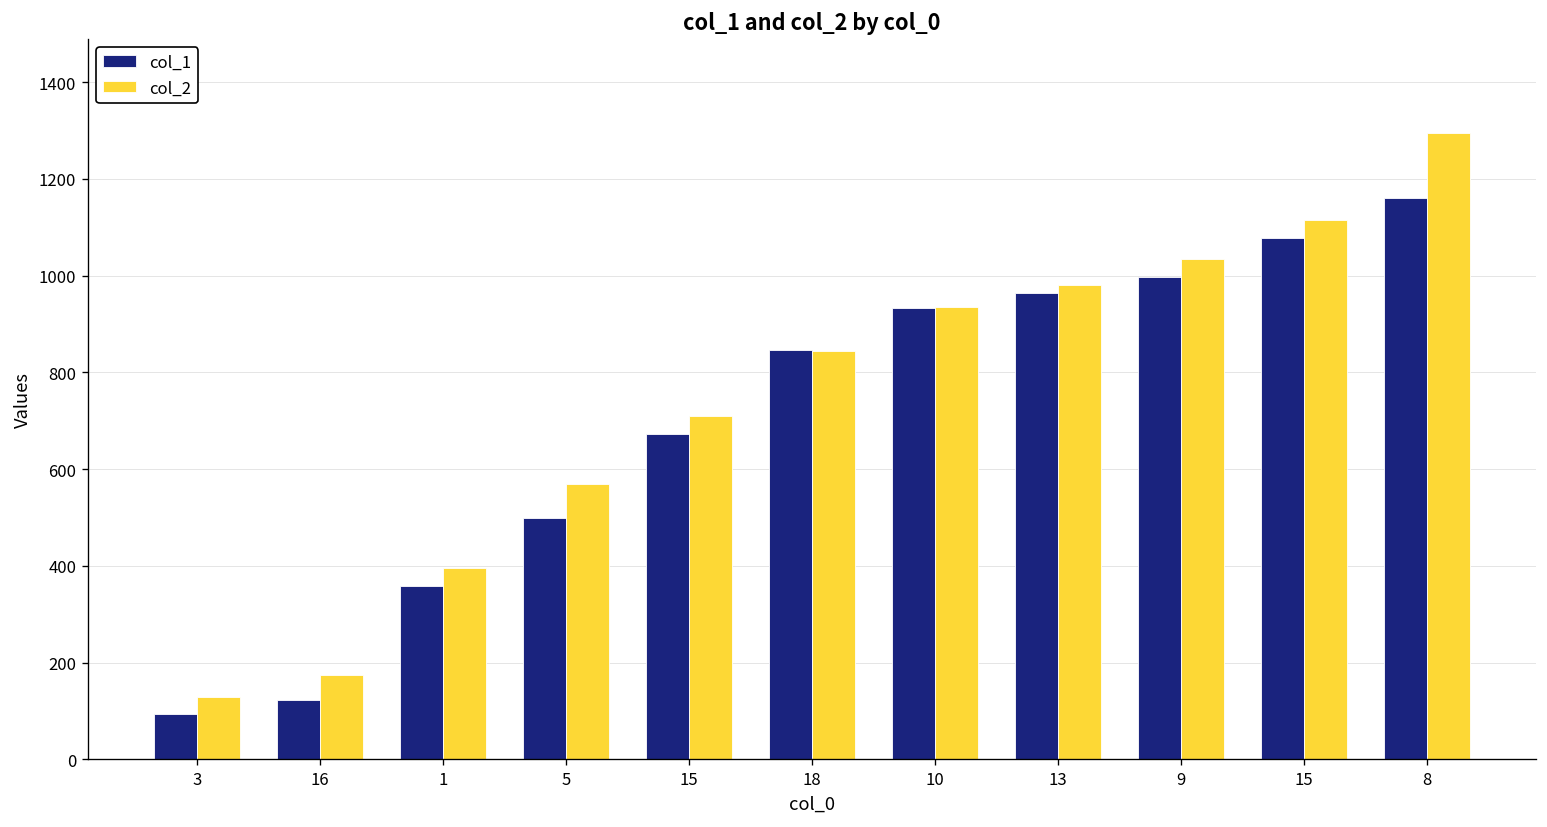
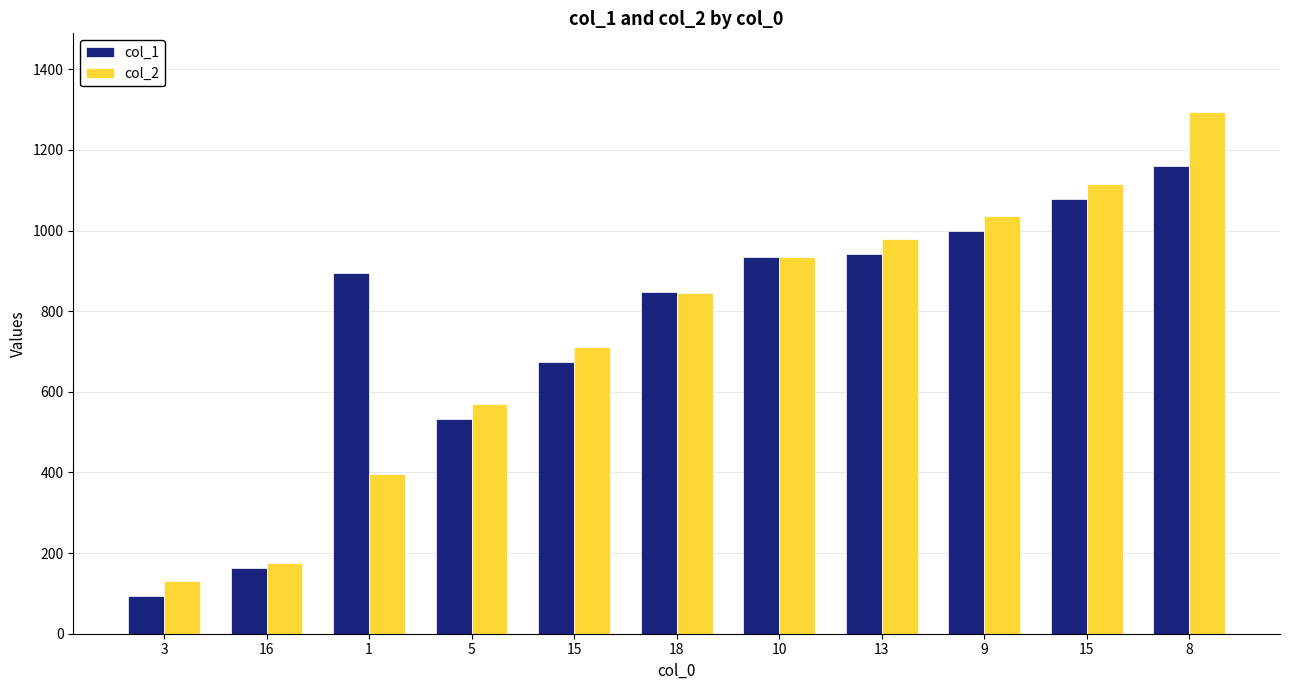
  {
    "col_1": {
      "3": 90,
-     "16": 120,
-     "1": 360,
-     "5": 500,
+     "16": 160,
+     "1": 900,
+     "5": 530,
      "18": 850,
      "10": 930,
-     "13": 970,
+     "13": 940,
      "9": 1000,
      "8": 1160
    },
    "col_2": {
      "3": 130,
      "16": 180,
      "1": 400,
      "5": 570,
      "18": 850,
      "10": 940,
      "13": 980,
      "9": 1040,
      "8": 1300
    }
  }
